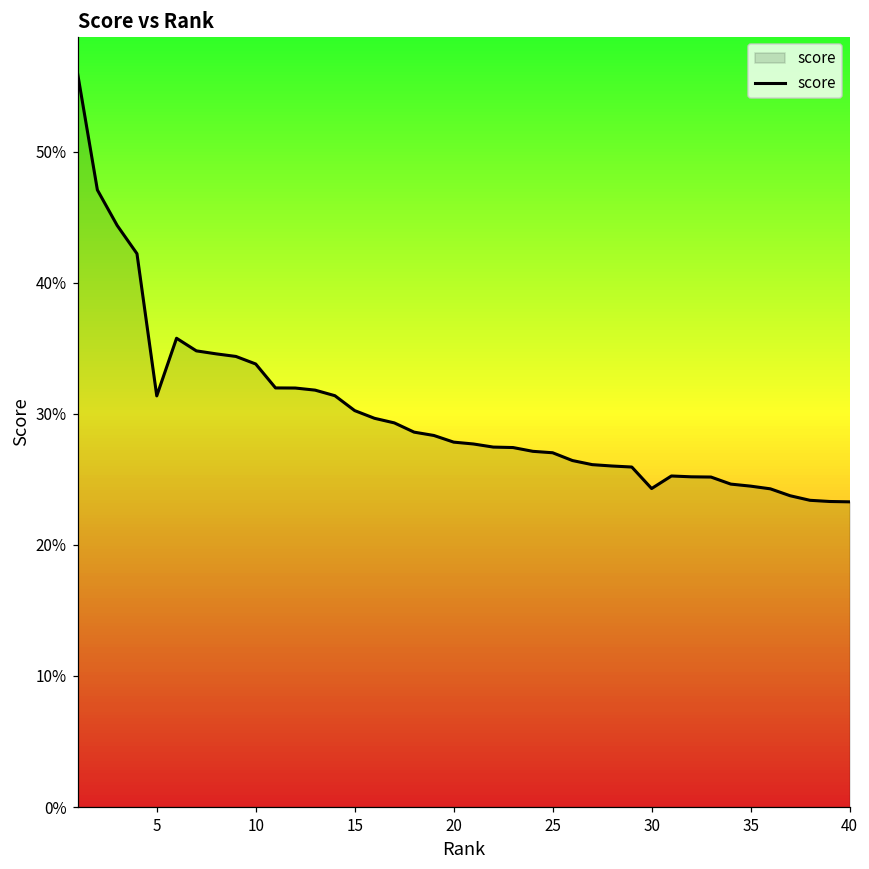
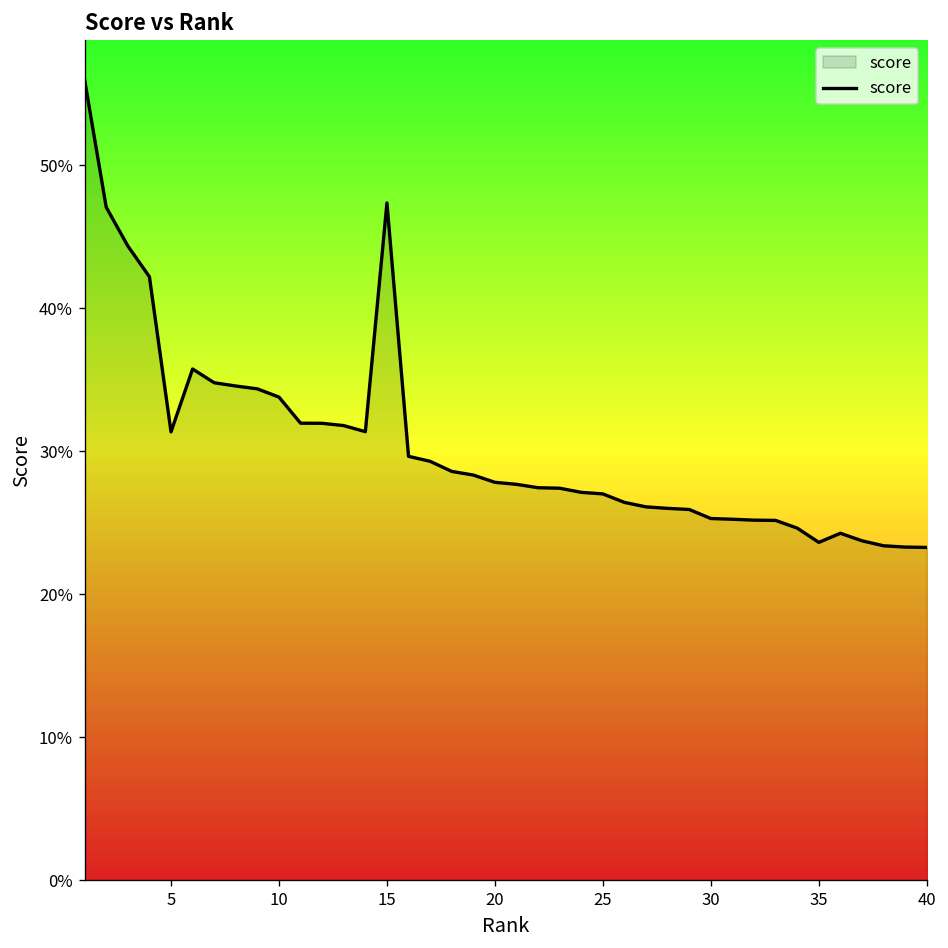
  {
    "5": "31.4%",
    "10": "33.8%",
-   "15": "30.2%",
+   "15": "47.4%",
    "20": "27.8%",
    "25": "27.0%",
-   "30": "24.3%",
-   "35": "24.5%",
+   "30": "25.3%",
+   "35": "23.6%",
    "40": "23.3%"
  }
